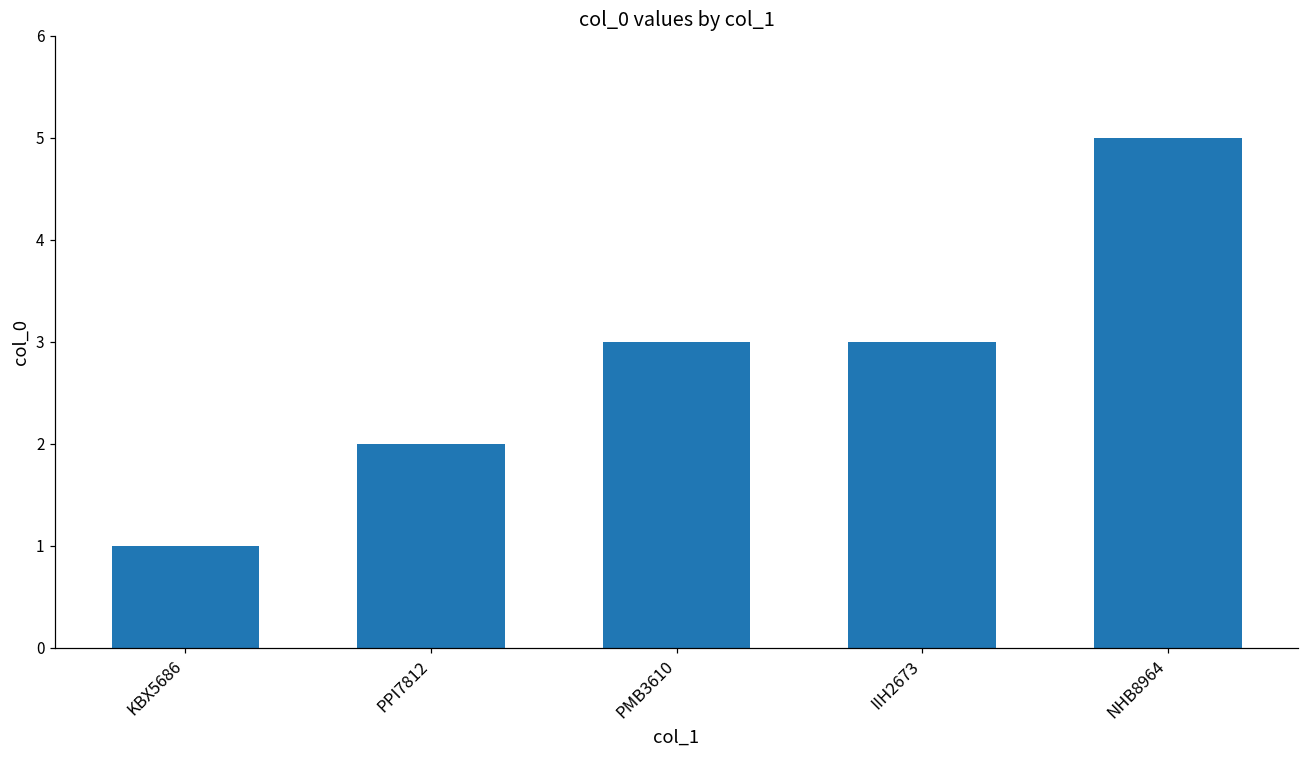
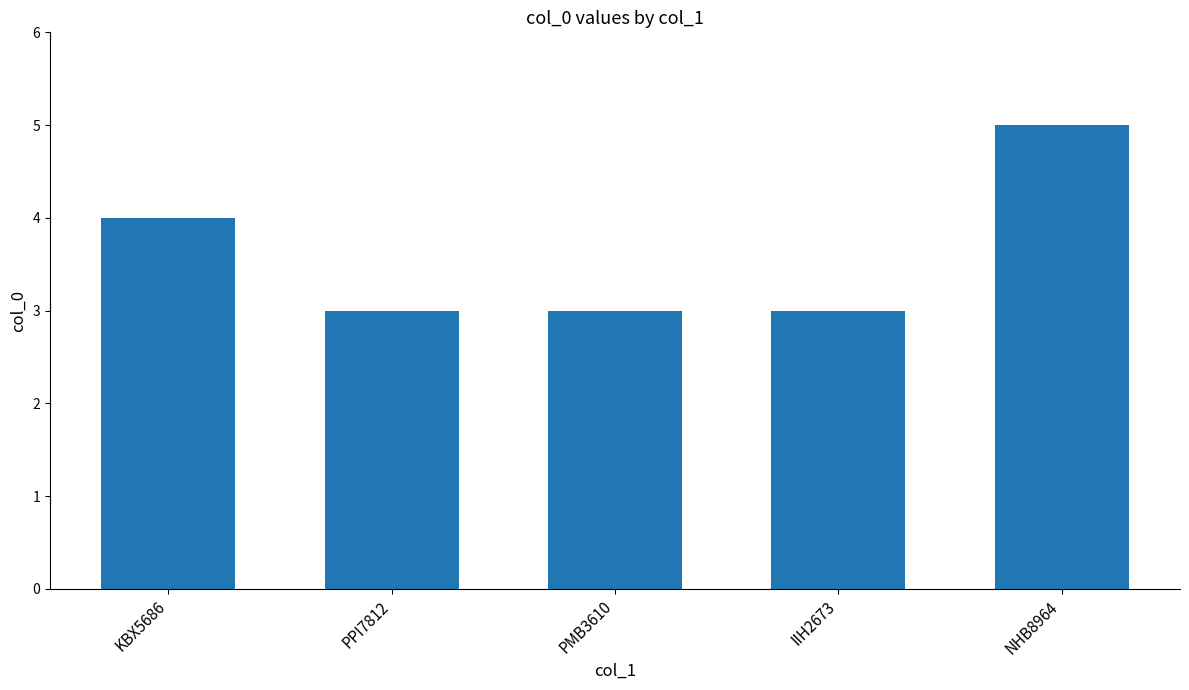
  {
-   "KBX5686": 1,
-   "PPI7812": 2,
+   "KBX5686": 4,
+   "PPI7812": 3,
    "PMB3610": 3,
    "IIH2673": 3,
    "NHB8964": 5
  }
